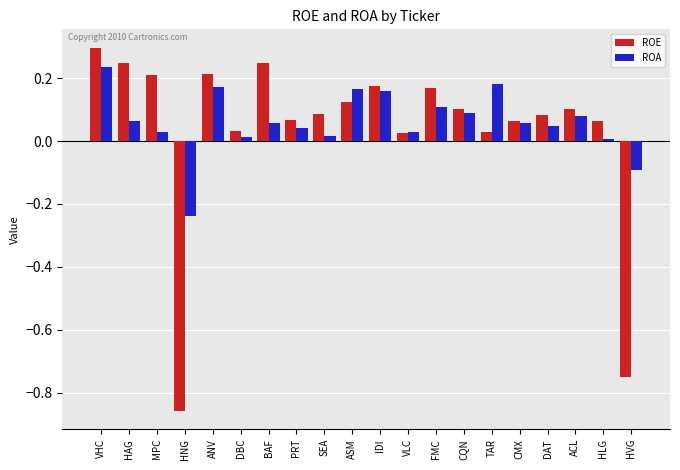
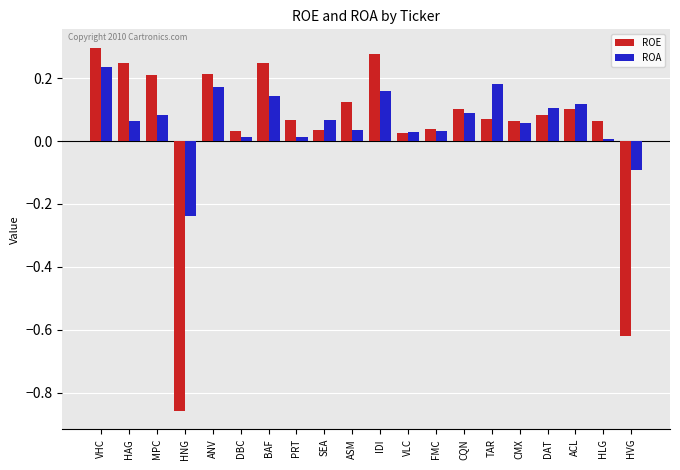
  {
    "ROE": {
      "HAG": 0.25,
      "MPC": 0.21,
      "HNG": -0.86,
      "ANV": 0.21,
      "DBC": 0.03,
      "BAF": 0.25,
      "PRT": 0.07,
-     "SEA": 0.09,
+     "SEA": 0.03,
      "ASM": 0.13,
-     "IDI": 0.18,
+     "IDI": 0.28,
      "VLC": 0.03,
-     "FMC": 0.17,
+     "FMC": 0.04,
      "CQN": 0.10,
-     "TAR": 0.03,
+     "TAR": 0.07,
      "CMX": 0.06,
      "DAT": 0.08,
      "ACL": 0.10,
      "HLG": 0.06,
-     "HVG": -0.75
+     "HVG": -0.62
    },
    "ROA": {
      "VHC": 0.24,
      "HAG": 0.06,
-     "MPC": 0.03,
+     "MPC": 0.08,
      "HNG": -0.24,
      "ANV": 0.17,
      "DBC": 0.01,
-     "BAF": 0.06,
-     "PRT": 0.04,
-     "SEA": 0.02,
-     "ASM": 0.16,
+     "BAF": 0.14,
+     "PRT": 0.01,
+     "SEA": 0.07,
+     "ASM": 0.03,
      "IDI": 0.16,
      "VLC": 0.03,
-     "FMC": 0.11,
+     "FMC": 0.03,
      "CQN": 0.09,
      "TAR": 0.18,
      "CMX": 0.06,
-     "DAT": 0.05,
-     "ACL": 0.08,
+     "DAT": 0.11,
+     "ACL": 0.12,
      "HVG": -0.09
    }
  }
